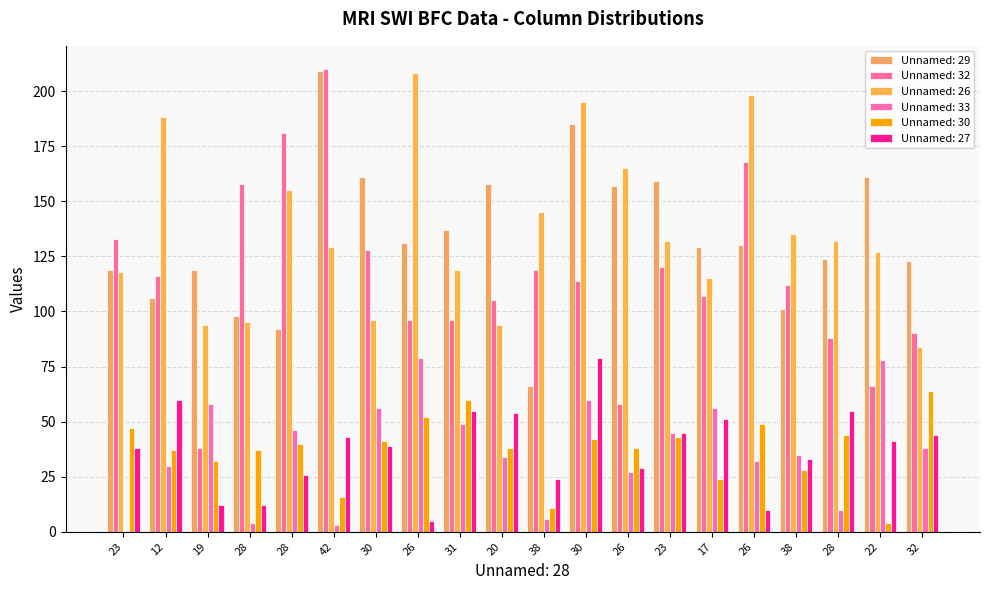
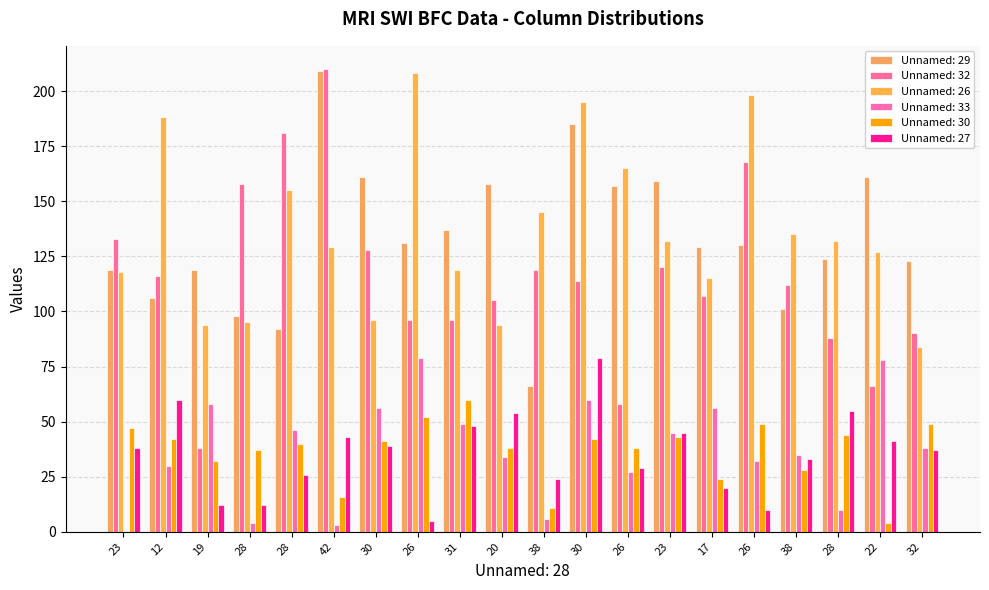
  {
    "Unnamed: 30": {
-     "12": 37,
+     "12": 42,
      "19": 32,
      "42": 16,
      "31": 60,
      "20": 38,
      "17": 24,
      "22": 4,
-     "32": 64
+     "32": 49
    },
    "Unnamed: 27": {
      "12": 60,
      "19": 12,
      "42": 43,
-     "31": 55,
+     "31": 48,
      "20": 54,
-     "17": 51,
+     "17": 20,
      "22": 41,
-     "32": 44
+     "32": 37
    }
  }
